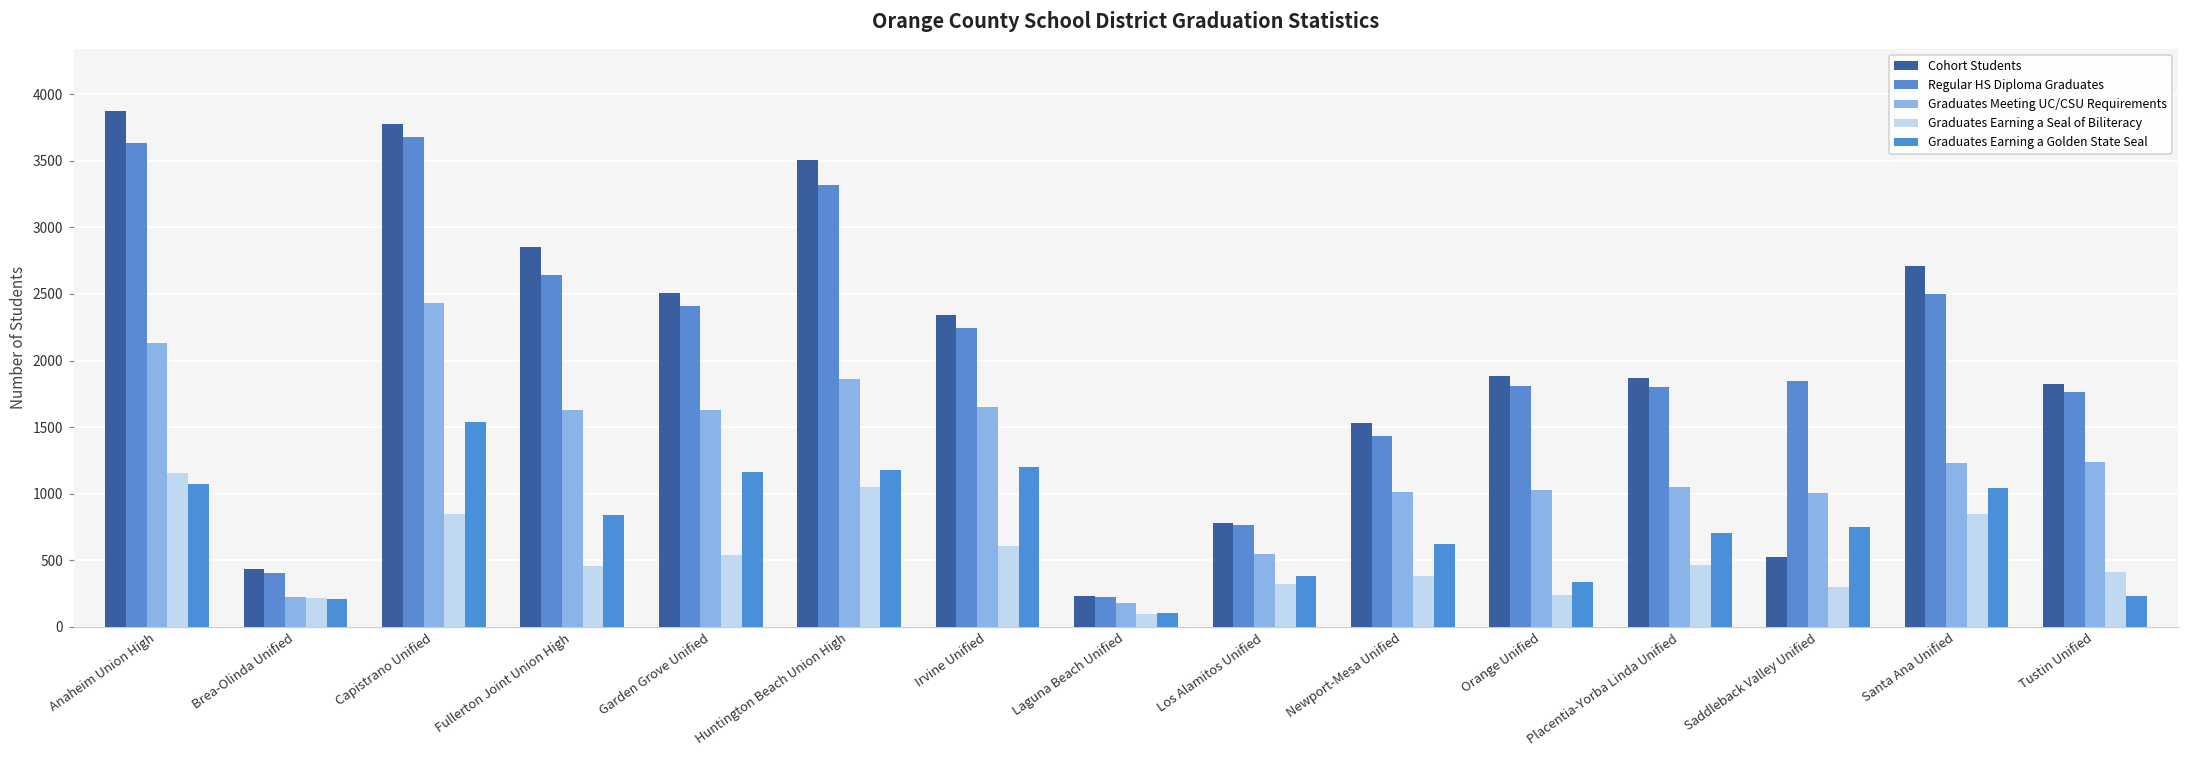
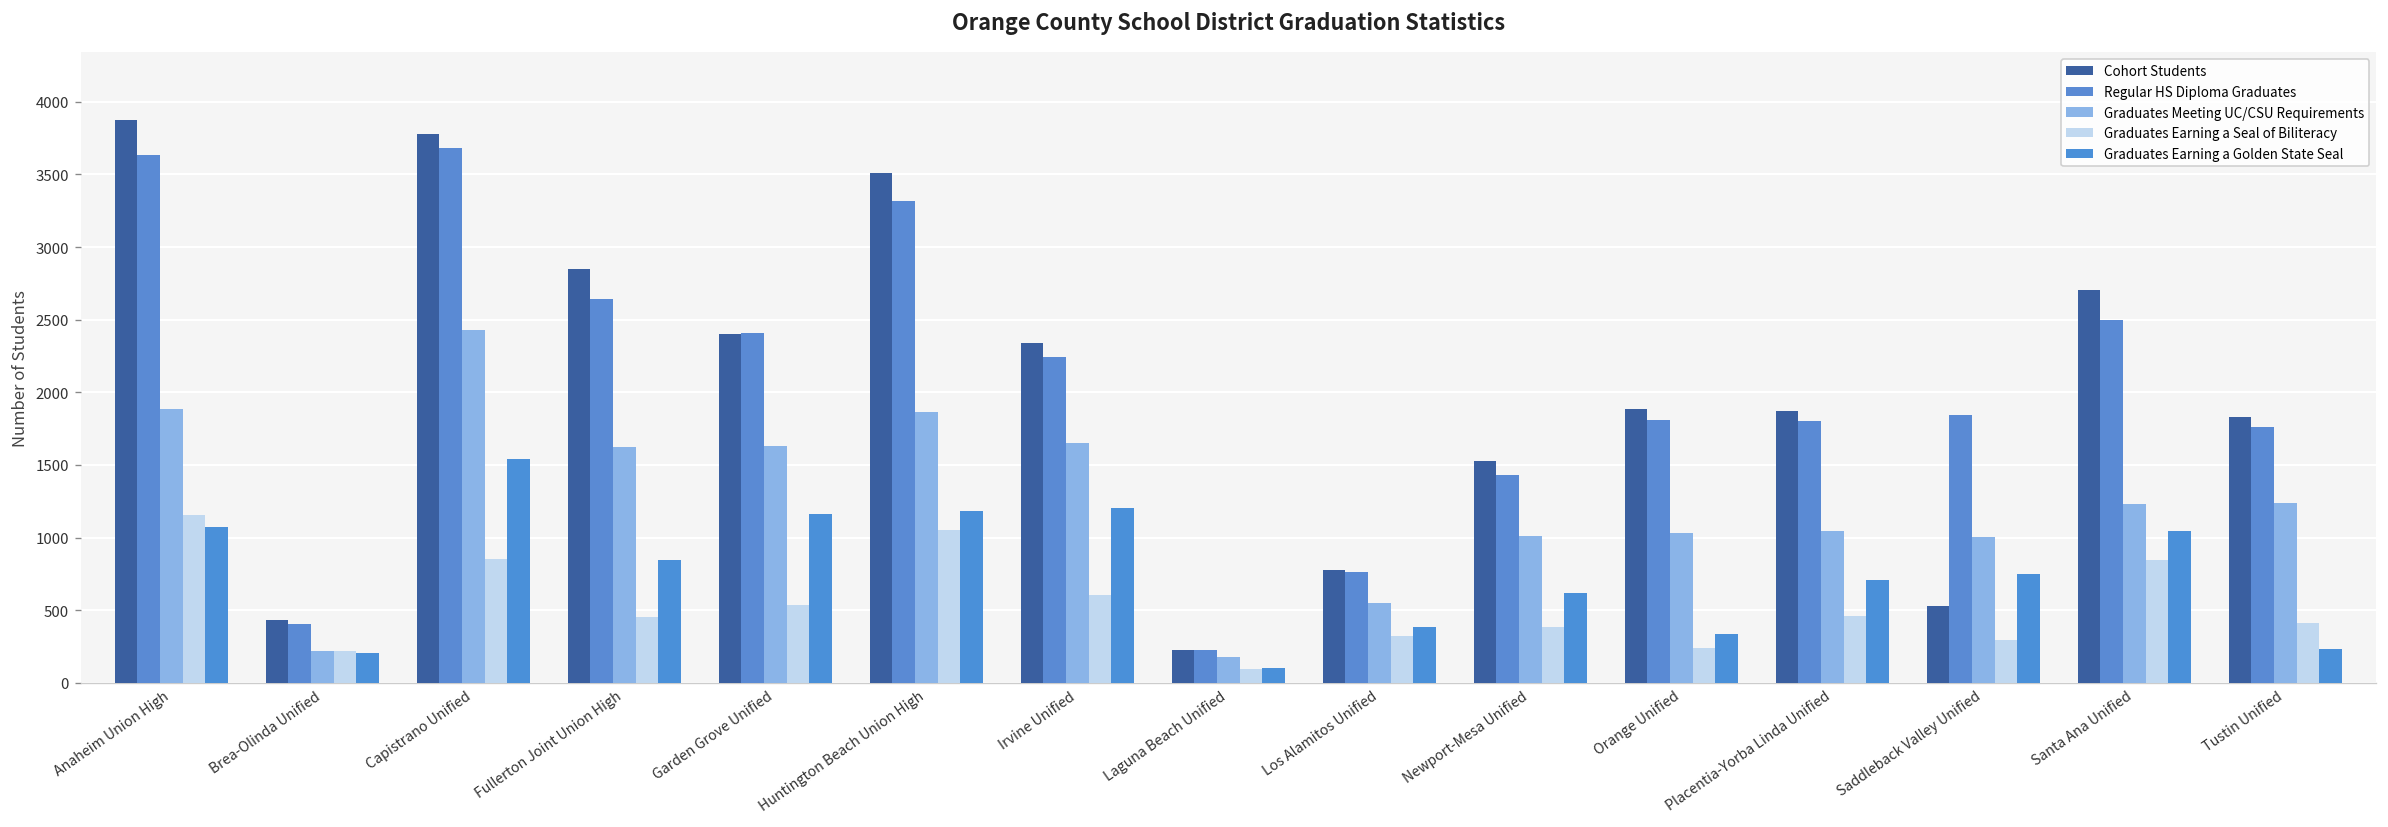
  {
    "Cohort Students": {
      "Anaheim Union High": 3880,
      "Brea-Olinda Unified": 440,
      "Capistrano Unified": 3780,
      "Fullerton Joint Union High": 2850,
-     "Garden Grove Unified": 2510,
+     "Garden Grove Unified": 2400,
      "Huntington Beach Union High": 3510,
      "Irvine Unified": 2340,
      "Laguna Beach Unified": 230,
      "Los Alamitos Unified": 780,
      "Newport-Mesa Unified": 1530,
      "Orange Unified": 1890,
      "Placentia-Yorba Linda Unified": 1870,
      "Saddleback Valley Unified": 530,
      "Santa Ana Unified": 2710,
      "Tustin Unified": 1830
    },
    "Graduates Meeting UC/CSU Requirements": {
-     "Anaheim Union High": 2130,
+     "Anaheim Union High": 1890,
      "Brea-Olinda Unified": 220,
      "Capistrano Unified": 2430,
      "Fullerton Joint Union High": 1630,
      "Garden Grove Unified": 1630,
      "Huntington Beach Union High": 1870,
      "Irvine Unified": 1650,
      "Laguna Beach Unified": 180,
      "Los Alamitos Unified": 550,
      "Newport-Mesa Unified": 1010,
      "Orange Unified": 1030,
      "Placentia-Yorba Linda Unified": 1050,
      "Saddleback Valley Unified": 1010,
      "Santa Ana Unified": 1230,
      "Tustin Unified": 1240
    },
    "Graduates Earning a Seal of Biliteracy": {
      "Anaheim Union High": 1160,
      "Brea-Olinda Unified": 220,
      "Capistrano Unified": 850,
      "Fullerton Joint Union High": 460,
      "Garden Grove Unified": 540,
      "Huntington Beach Union High": 1050,
      "Irvine Unified": 610,
      "Laguna Beach Unified": 100,
      "Los Alamitos Unified": 320,
      "Newport-Mesa Unified": 380,
      "Orange Unified": 240,
      "Placentia-Yorba Linda Unified": 460,
      "Saddleback Valley Unified": 300,
      "Santa Ana Unified": 850,
      "Tustin Unified": 420
    }
  }
